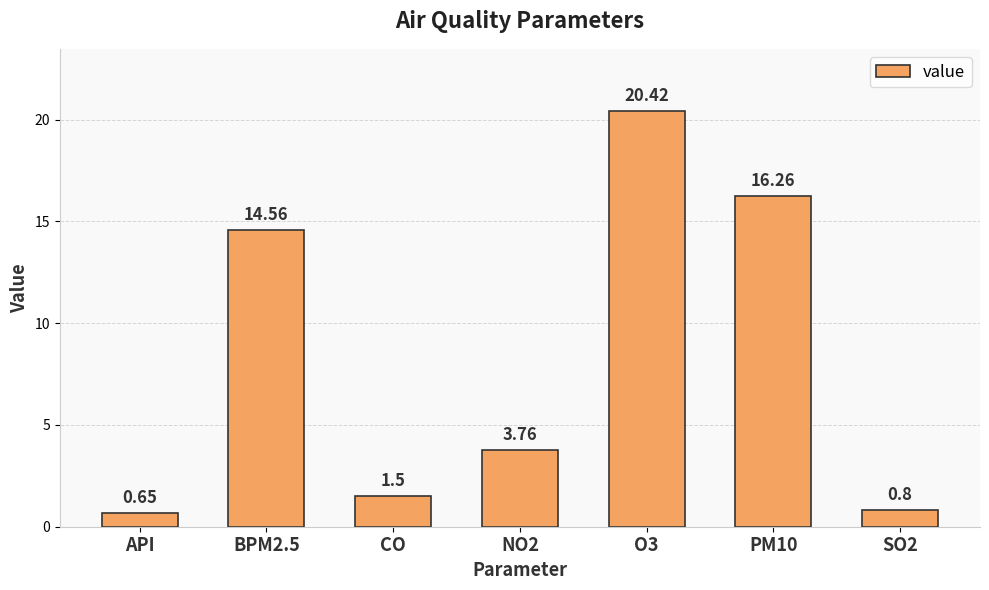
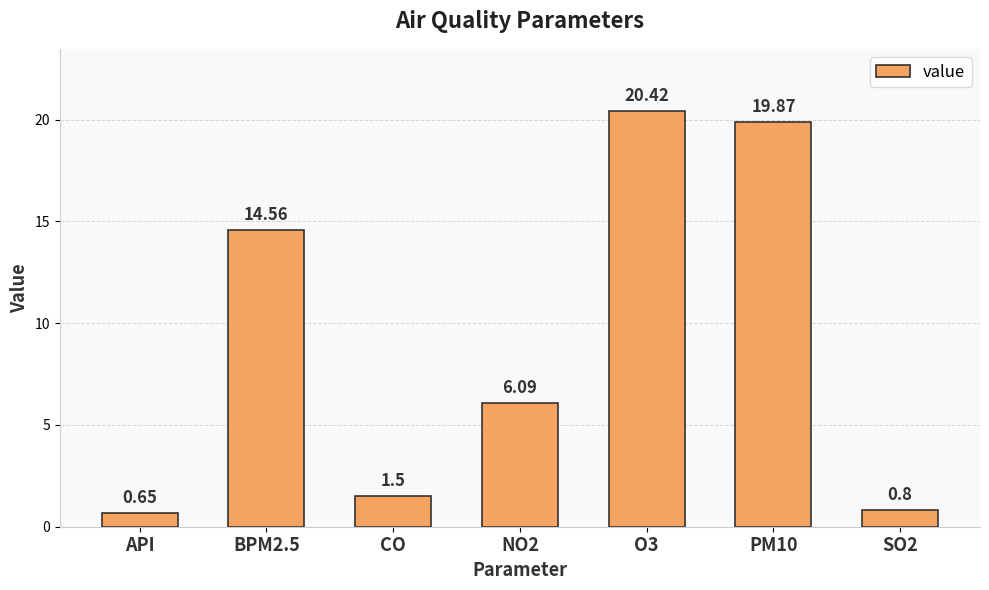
  {
    "API": 0.65,
    "BPM2.5": 14.56,
    "CO": 1.5,
-   "NO2": 3.76,
+   "NO2": 6.09,
    "O3": 20.42,
-   "PM10": 16.26,
+   "PM10": 19.87,
    "SO2": 0.8
  }
